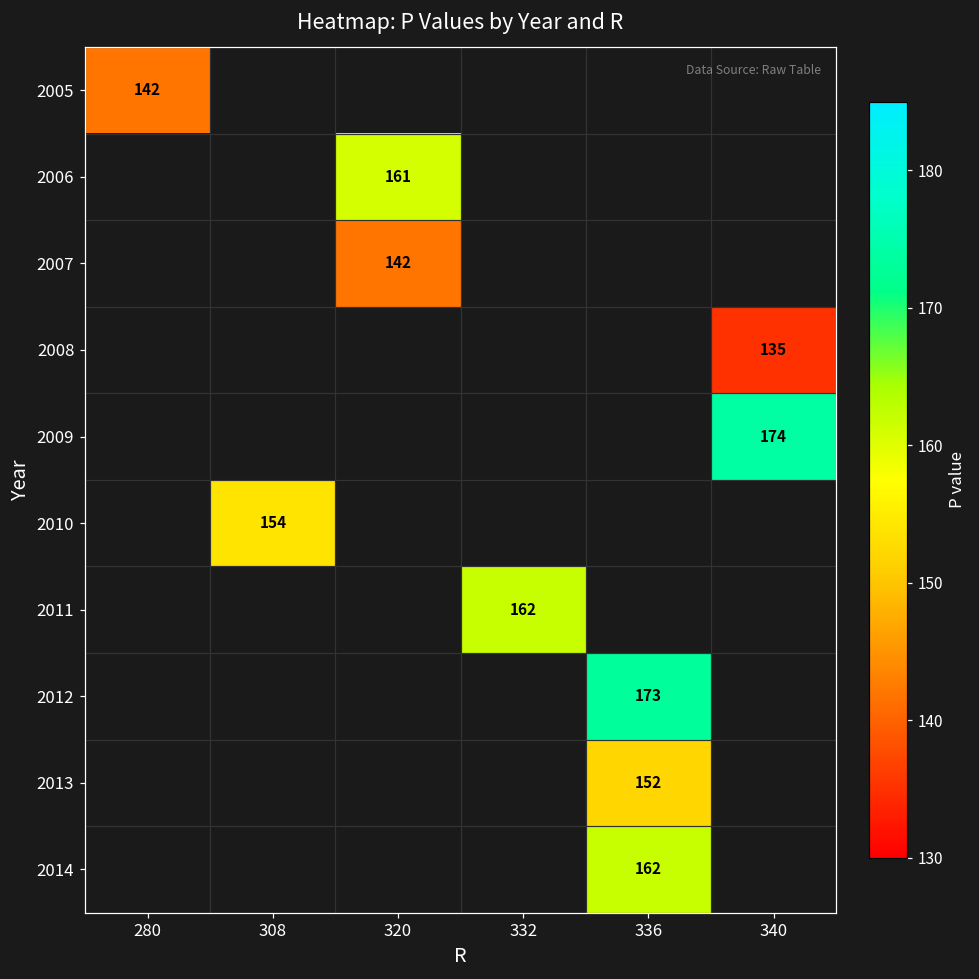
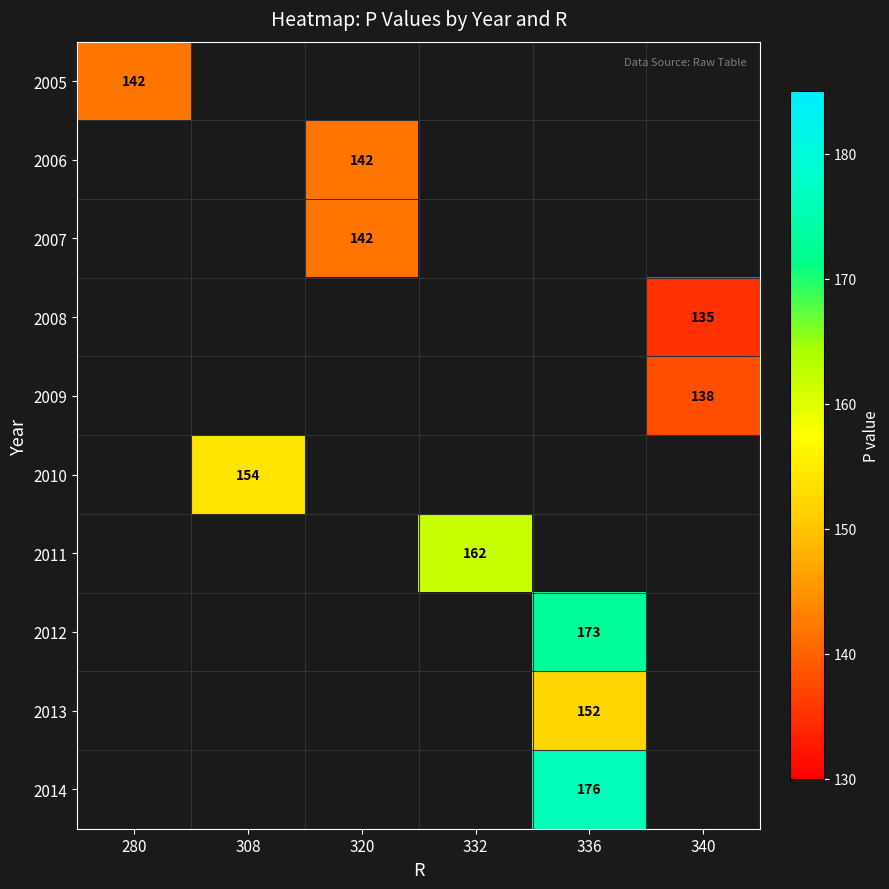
  {
    "2005": {
      "280": 142
    },
    "2006": {
-     "320": 161
+     "320": 142
    },
    "2007": {
      "320": 142
    },
    "2008": {
      "340": 135
    },
    "2009": {
-     "340": 174
+     "340": 138
    },
    "2010": {
      "308": 154
    },
    "2011": {
      "332": 162
    },
    "2012": {
      "336": 173
    },
    "2013": {
      "336": 152
    },
    "2014": {
-     "336": 162
+     "336": 176
    }
  }
